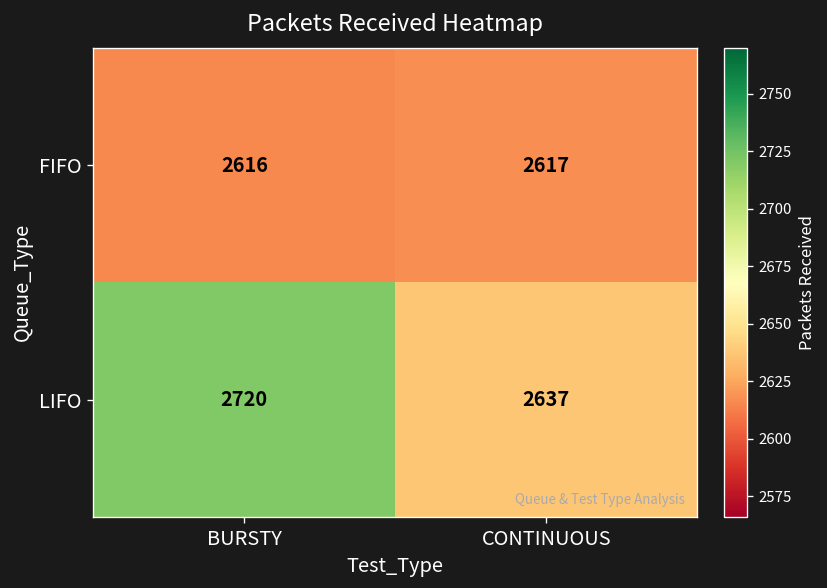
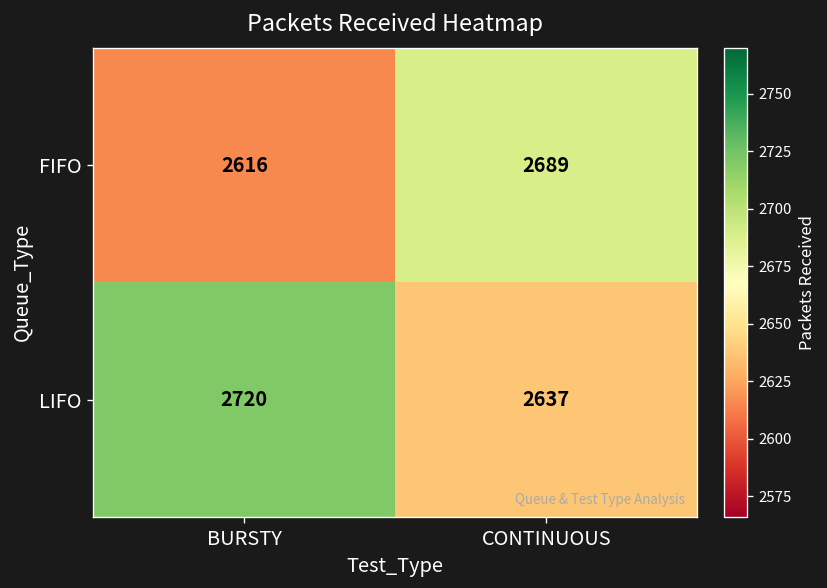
  {
    "FIFO": {
      "BURSTY": 2616,
-     "CONTINUOUS": 2617
+     "CONTINUOUS": 2689
    },
    "LIFO": {
      "BURSTY": 2720
    }
  }
